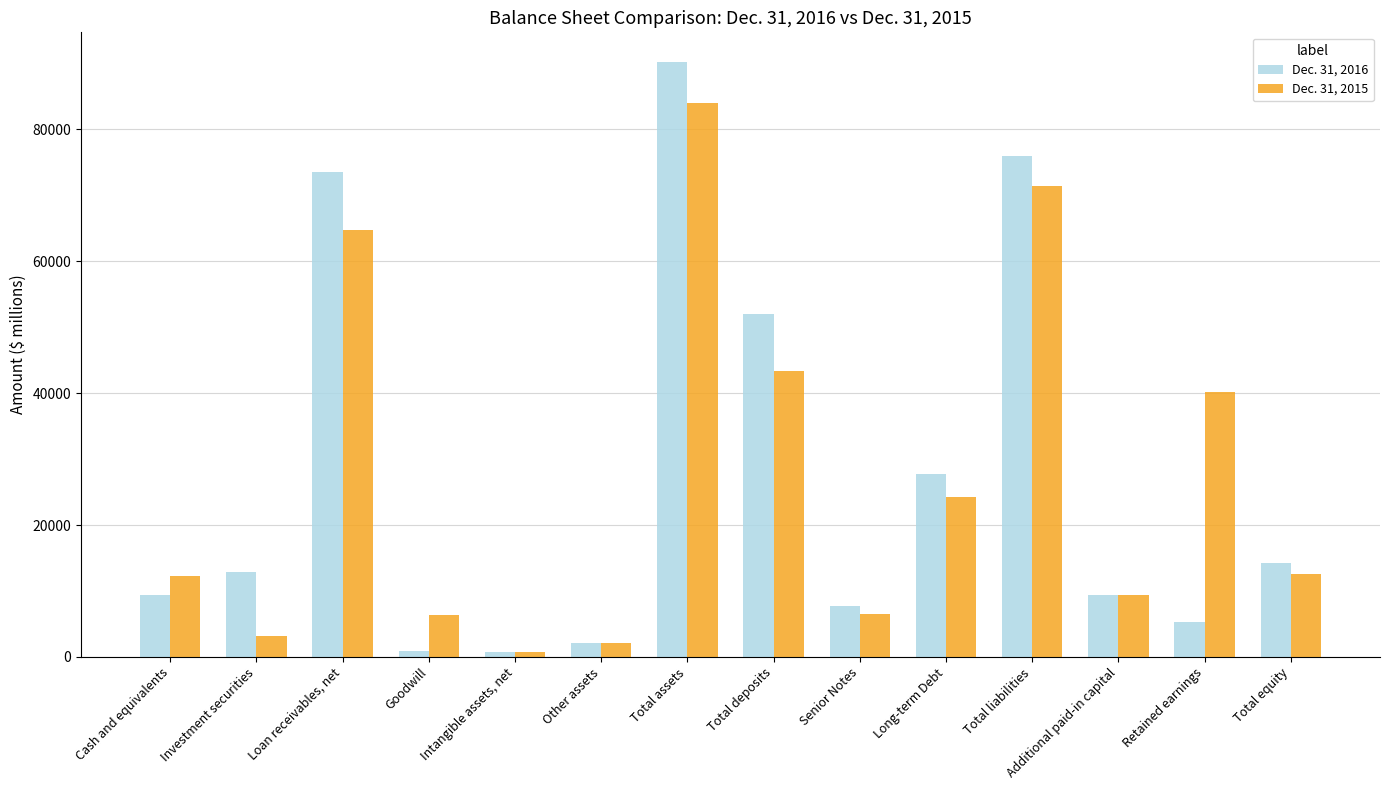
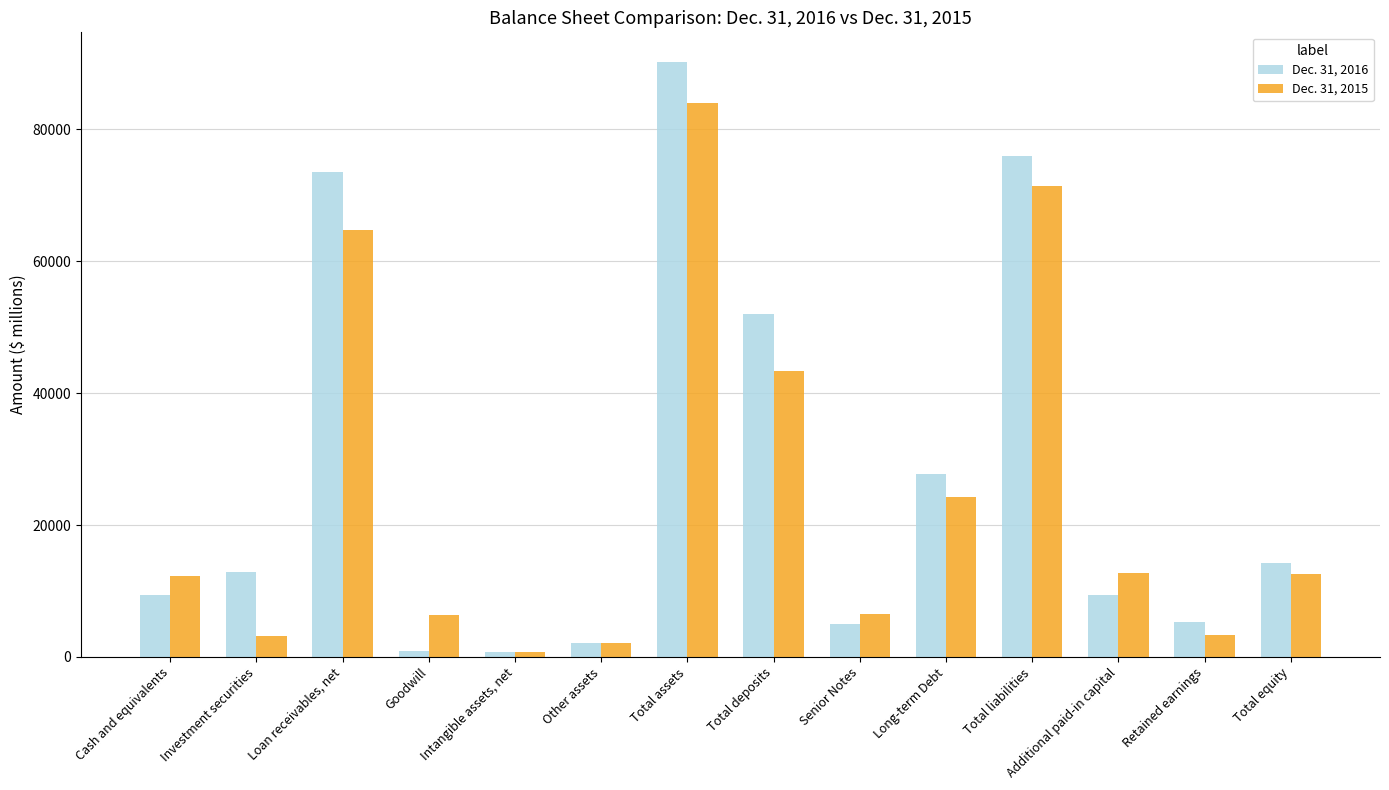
  {
    "Dec. 31, 2016": {
      "Cash and equivalents": 9000,
      "Investment securities": 13000,
      "Loan receivables, net": 74000,
      "Goodwill": 1000,
      "Intangible assets, net": 1000,
      "Other assets": 2000,
      "Total assets": 90000,
      "Total deposits": 52000,
-     "Senior Notes": 8000,
+     "Senior Notes": 5000,
      "Long-term Debt": 28000,
      "Total liabilities": 76000,
      "Additional paid-in capital": 9000,
      "Retained earnings": 5000,
      "Total equity": 14000
    },
    "Dec. 31, 2015": {
      "Cash and equivalents": 12000,
      "Investment securities": 3000,
      "Loan receivables, net": 65000,
      "Goodwill": 6000,
      "Intangible assets, net": 1000,
      "Other assets": 2000,
      "Total assets": 84000,
      "Total deposits": 43000,
      "Senior Notes": 7000,
      "Long-term Debt": 24000,
      "Total liabilities": 71000,
-     "Additional paid-in capital": 9000,
-     "Retained earnings": 40000,
+     "Additional paid-in capital": 13000,
+     "Retained earnings": 3000,
      "Total equity": 13000
    }
  }
